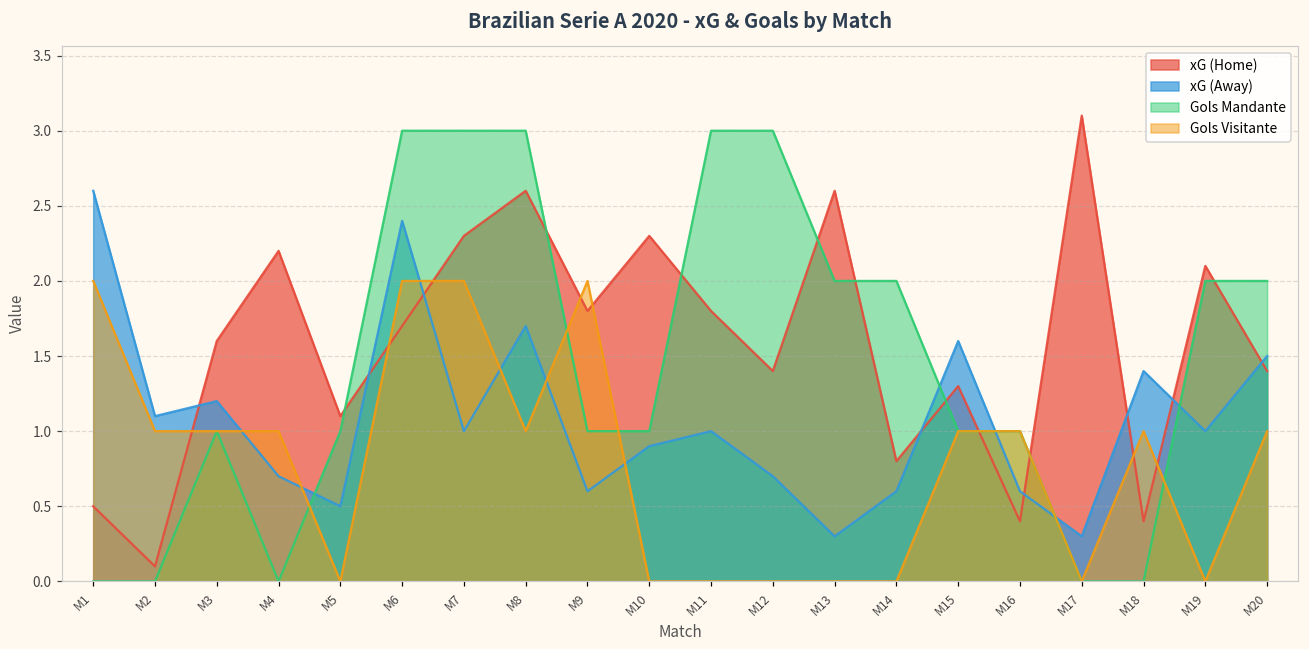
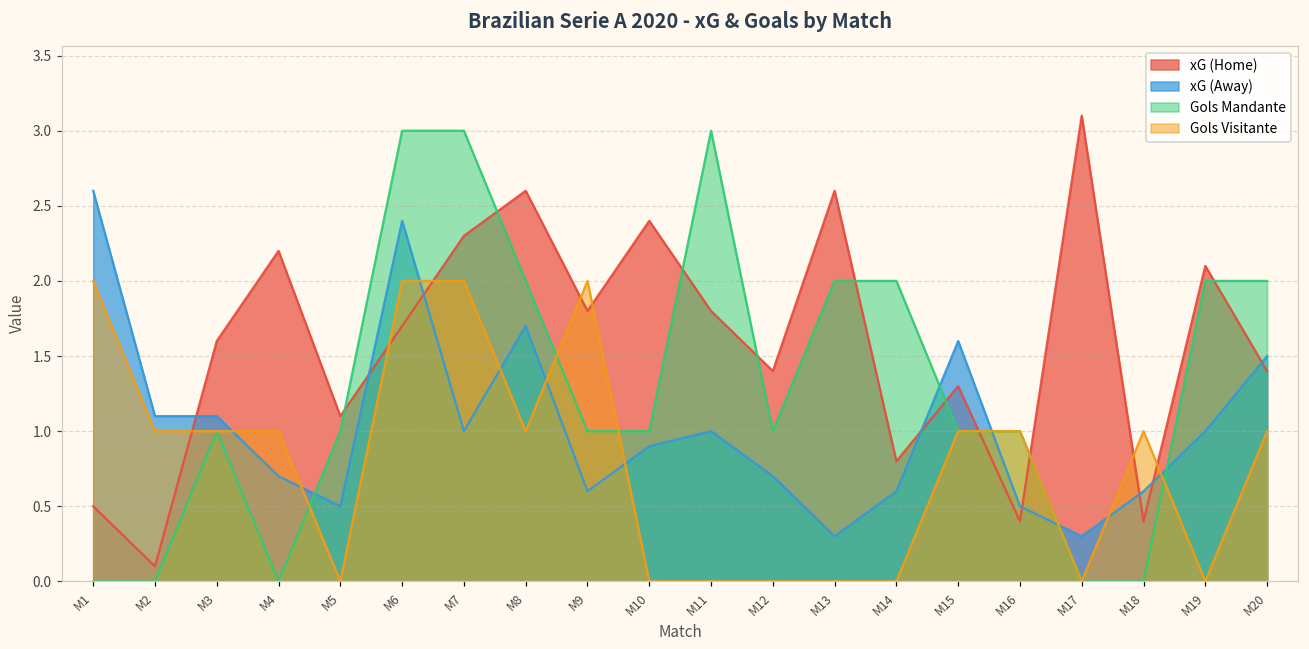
  {
    "xG (Home)": {
      "M1": 0.5,
      "M2": 0.1,
      "M3": 1.6,
      "M4": 2.2,
      "M5": 1.1,
      "M6": 1.7,
      "M7": 2.3,
      "M8": 2.6,
      "M9": 1.8,
-     "M10": 2.3,
+     "M10": 2.4,
      "M11": 1.8,
      "M12": 1.4,
      "M13": 2.6,
      "M14": 0.8,
      "M15": 1.3,
      "M16": 0.4,
      "M17": 3.1,
      "M18": 0.4,
      "M19": 2.1,
      "M20": 1.4
    },
    "xG (Away)": {
      "M1": 2.6,
      "M2": 1.1,
-     "M3": 1.2,
+     "M3": 1.1,
      "M4": 0.7,
      "M5": 0.5,
      "M6": 2.4,
      "M7": 1.0,
      "M8": 1.7,
      "M9": 0.6,
      "M10": 0.9,
      "M11": 1.0,
      "M12": 0.7,
      "M13": 0.3,
      "M14": 0.6,
      "M15": 1.6,
-     "M16": 0.6,
+     "M16": 0.5,
      "M17": 0.3,
-     "M18": 1.4,
+     "M18": 0.6,
      "M19": 1.0,
      "M20": 1.5
    },
    "Gols Mandante": {
      "M1": 0,
      "M2": 0,
      "M4": 0,
      "M5": 1,
      "M6": 3,
      "M7": 3,
-     "M8": 3,
+     "M8": 2,
      "M9": 1,
      "M10": 1,
      "M11": 3,
-     "M12": 3,
+     "M12": 1,
      "M13": 2,
      "M14": 2,
      "M18": 0,
      "M19": 2,
      "M20": 2
    },
    "Gols Visitante": {
      "M1": 2.0,
      "M2": 1.0,
      "M4": 1.0,
      "M5": 0.0,
      "M6": 2.0,
      "M7": 2.0,
      "M8": 1.0,
      "M9": 2.0,
      "M10": 0.0,
      "M11": 0.0,
      "M12": 0.0,
      "M13": 0.0,
      "M14": 0.0,
      "M18": 1.0,
      "M19": 0.0,
      "M20": 1.0
    }
  }
